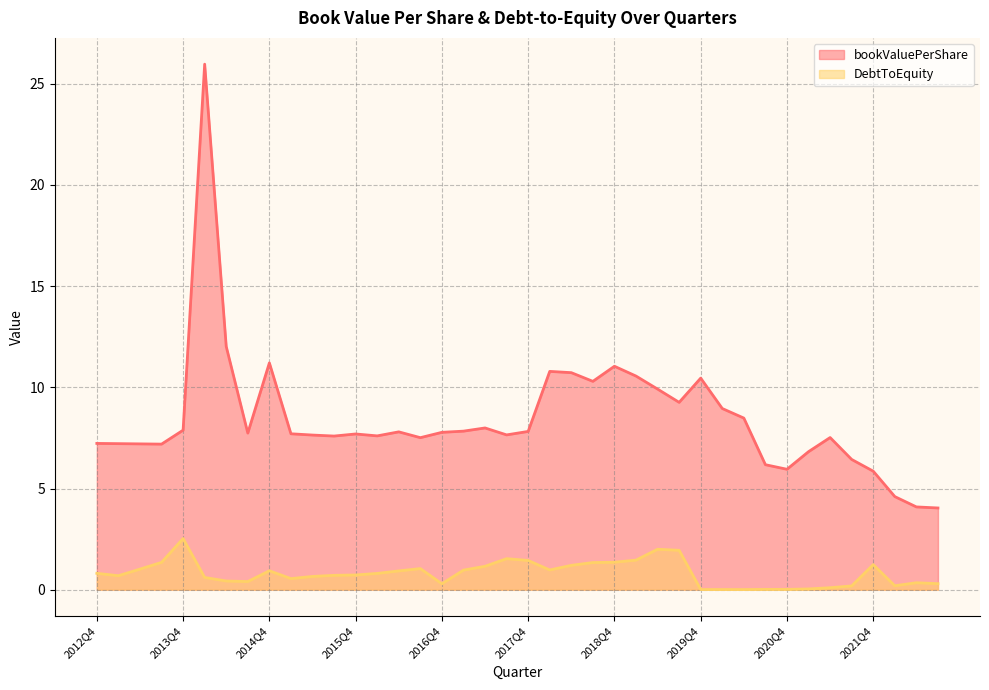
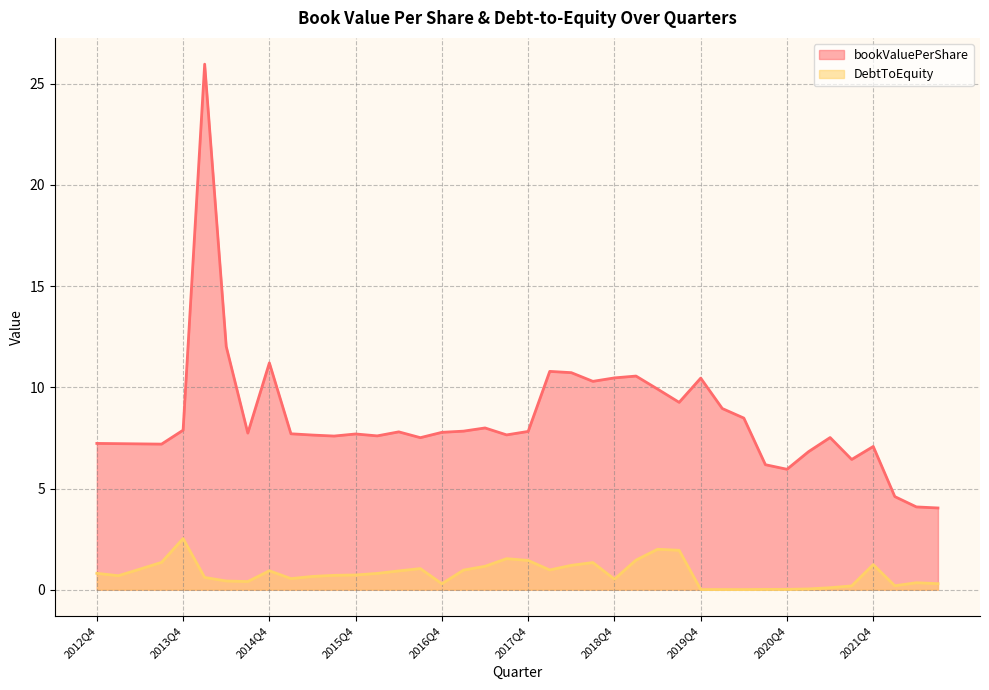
  {
    "bookValuePerShare": {
      "2012Q4": 7.2,
      "2013Q4": 7.9,
      "2014Q4": 11.2,
      "2015Q4": 7.7,
      "2016Q4": 7.8,
      "2017Q4": 7.8,
-     "2018Q4": 11.0,
+     "2018Q4": 10.5,
      "2019Q4": 10.5,
      "2020Q4": 6.0,
-     "2021Q4": 5.9
+     "2021Q4": 7.1
    },
    "DebtToEquity": {
      "2012Q4": 0.8,
      "2013Q4": 2.5,
      "2014Q4": 0.9,
      "2015Q4": 0.7,
      "2016Q4": 0.3,
      "2017Q4": 1.4,
-     "2018Q4": 1.4,
+     "2018Q4": 0.5,
      "2019Q4": 0.0,
      "2020Q4": 0.0,
      "2021Q4": 1.2
    }
  }
